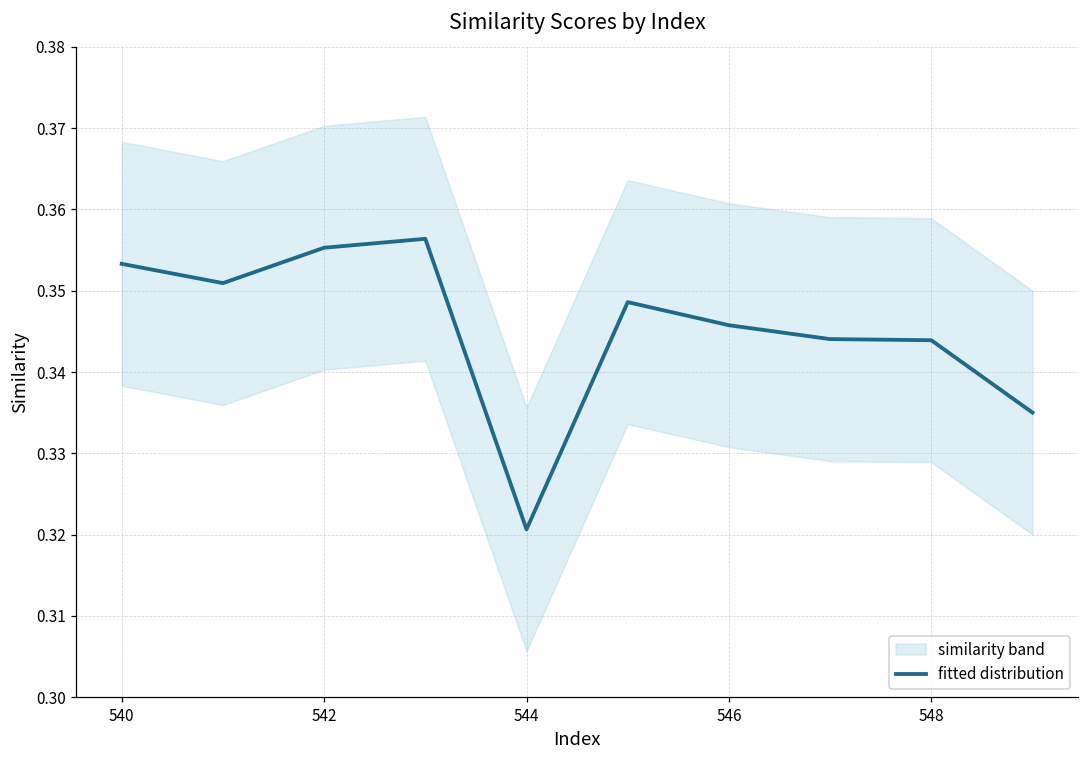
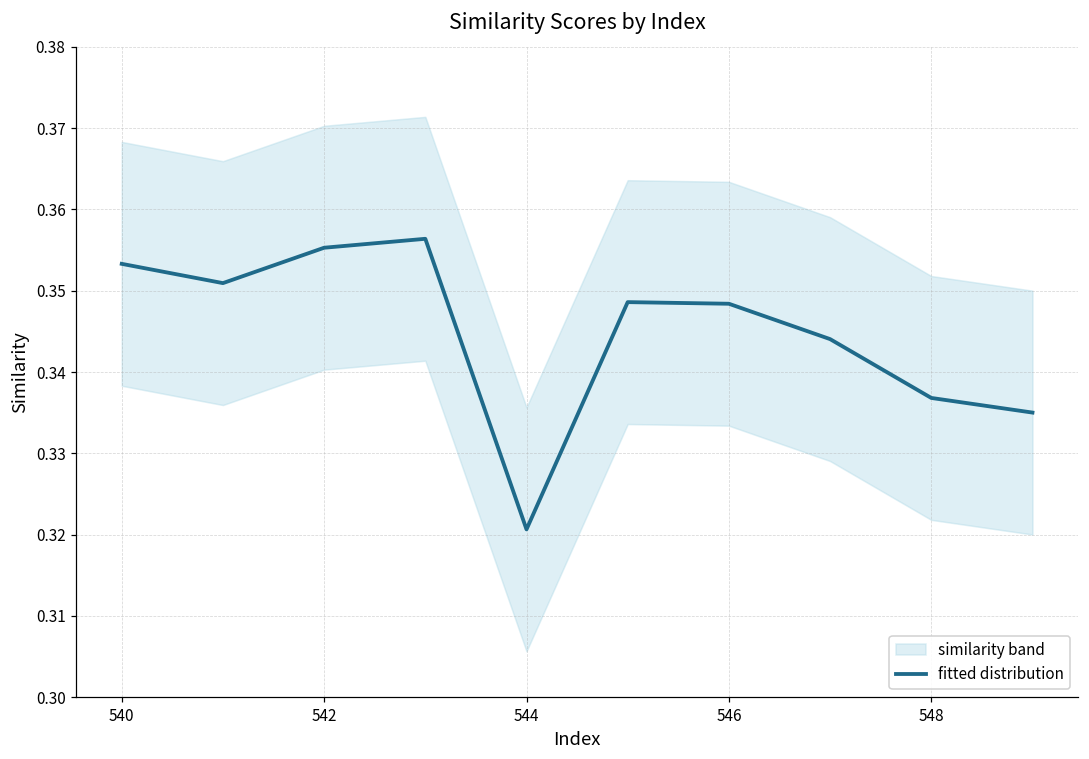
  {
    "fitted distribution": {
      "540": 0.353,
      "542": 0.355,
      "544": 0.321,
-     "546": 0.346,
-     "548": 0.344
+     "546": 0.348,
+     "548": 0.337
    }
  }
